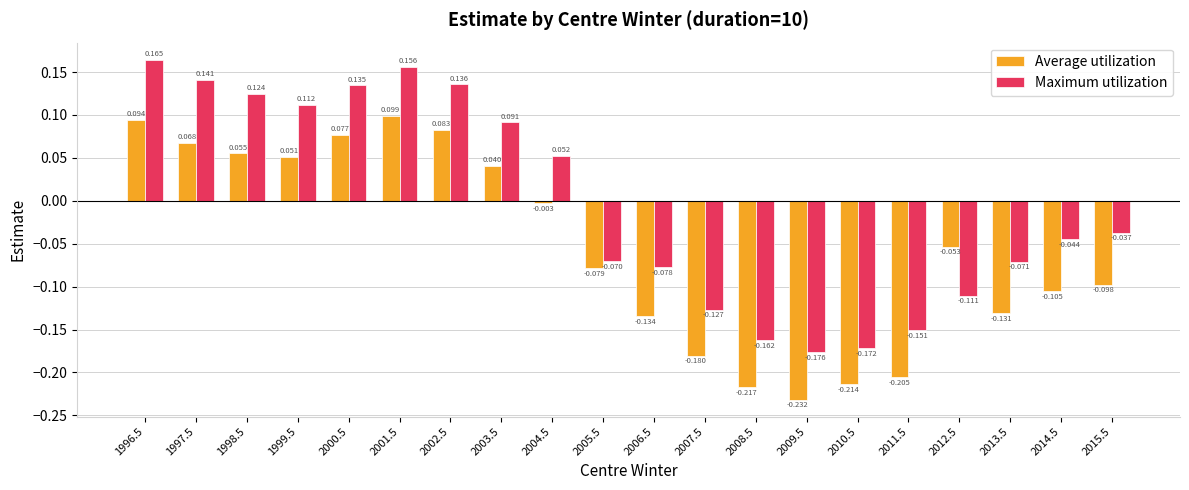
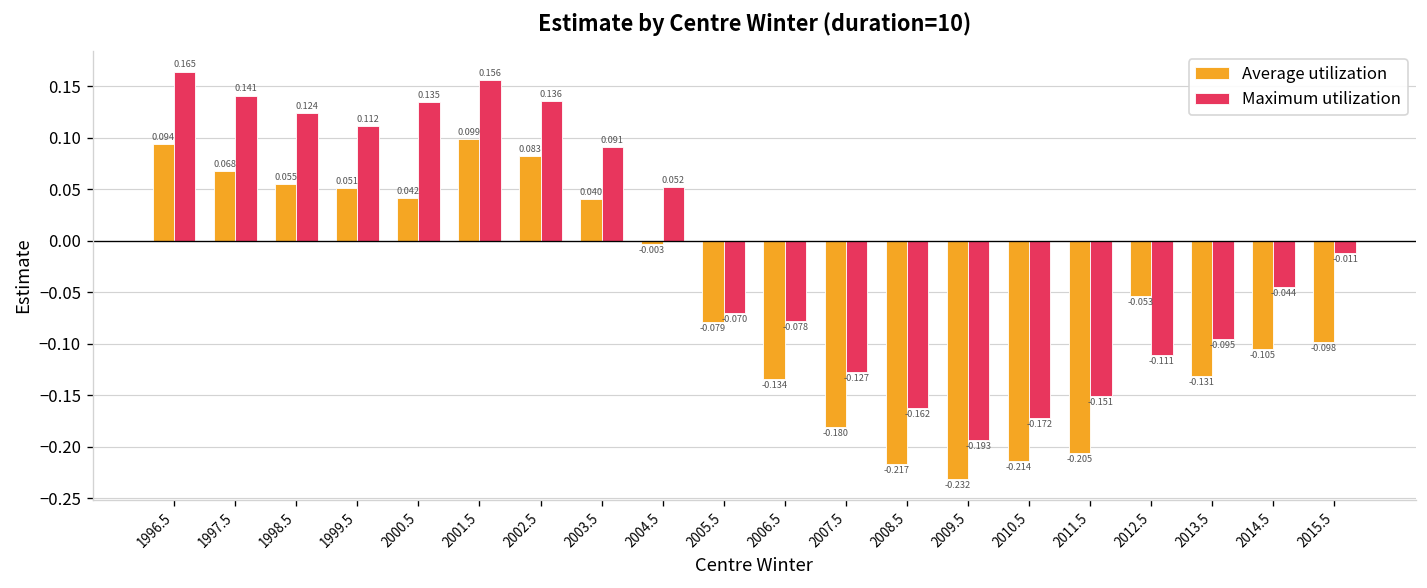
  {
    "Average utilization": {
      "1996.5": 0.094,
      "1997.5": 0.068,
      "1998.5": 0.055,
      "1999.5": 0.051,
-     "2000.5": 0.077,
+     "2000.5": 0.042,
      "2001.5": 0.099,
      "2002.5": 0.083,
      "2003.5": 0.040,
      "2004.5": -0.003,
      "2005.5": -0.079,
      "2006.5": -0.134,
      "2007.5": -0.180,
      "2008.5": -0.217,
      "2009.5": -0.232,
      "2010.5": -0.214,
      "2011.5": -0.205,
      "2012.5": -0.053,
      "2013.5": -0.131,
      "2014.5": -0.105,
      "2015.5": -0.098
    },
    "Maximum utilization": {
      "1996.5": 0.165,
      "1997.5": 0.141,
      "1998.5": 0.124,
      "1999.5": 0.112,
      "2000.5": 0.135,
      "2001.5": 0.156,
      "2002.5": 0.136,
      "2003.5": 0.091,
      "2004.5": 0.052,
      "2005.5": -0.070,
      "2006.5": -0.078,
      "2007.5": -0.127,
      "2008.5": -0.162,
-     "2009.5": -0.176,
+     "2009.5": -0.193,
      "2010.5": -0.172,
      "2011.5": -0.151,
      "2012.5": -0.111,
-     "2013.5": -0.071,
+     "2013.5": -0.095,
      "2014.5": -0.044,
-     "2015.5": -0.037
+     "2015.5": -0.011
    }
  }
